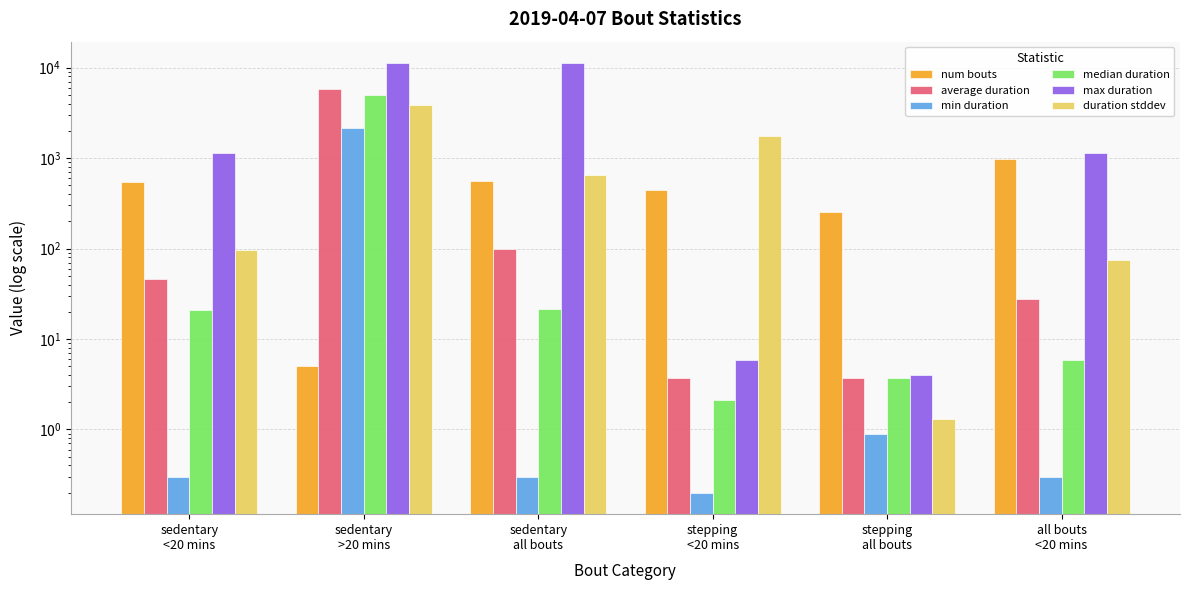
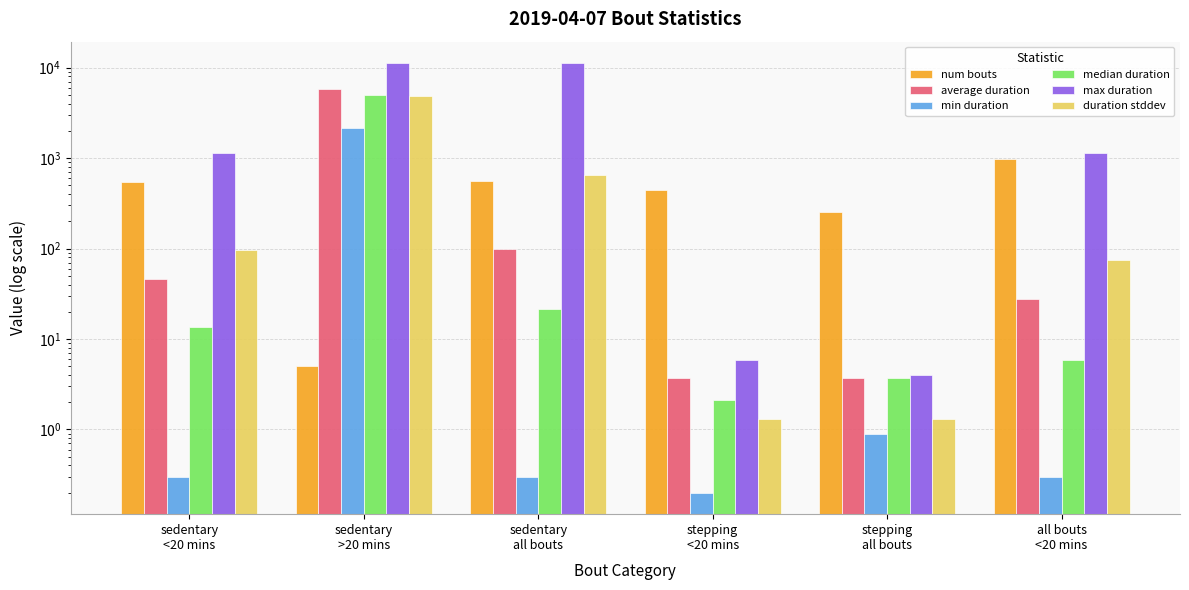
  {
    "num bouts": {
      "sedentary <20 mins": 600,
      "sedentary >20 mins": 5,
      "sedentary all bouts": 600,
      "stepping <20 mins": 400,
      "stepping all bouts": 260,
      "all bouts <20 mins": 1000
    },
    "average duration": {
      "sedentary <20 mins": 50,
      "sedentary >20 mins": 6000,
      "sedentary all bouts": 100,
      "stepping <20 mins": 3.7,
      "stepping all bouts": 3.7,
      "all bouts <20 mins": 27
    },
    "min duration": {
      "sedentary <20 mins": 0.3,
      "sedentary >20 mins": 2200,
      "sedentary all bouts": 0.3,
      "stepping <20 mins": 0.2,
      "stepping all bouts": 0.9,
      "all bouts <20 mins": 0.3
    },
    "median duration": {
-     "sedentary <20 mins": 21,
+     "sedentary <20 mins": 14,
      "sedentary >20 mins": 5000,
      "sedentary all bouts": 21,
      "stepping <20 mins": 2,
      "stepping all bouts": 3.7,
      "all bouts <20 mins": 6
    },
    "max duration": {
      "sedentary <20 mins": 1100,
      "sedentary >20 mins": 11000,
      "sedentary all bouts": 11000,
      "stepping <20 mins": 6,
      "stepping all bouts": 4,
      "all bouts <20 mins": 1100
    },
    "duration stddev": {
      "sedentary <20 mins": 100,
-     "sedentary >20 mins": 3800,
+     "sedentary >20 mins": 5000,
      "sedentary all bouts": 600,
-     "stepping <20 mins": 1800,
+     "stepping <20 mins": 1.3,
      "stepping all bouts": 1.3,
      "all bouts <20 mins": 80
    }
  }
